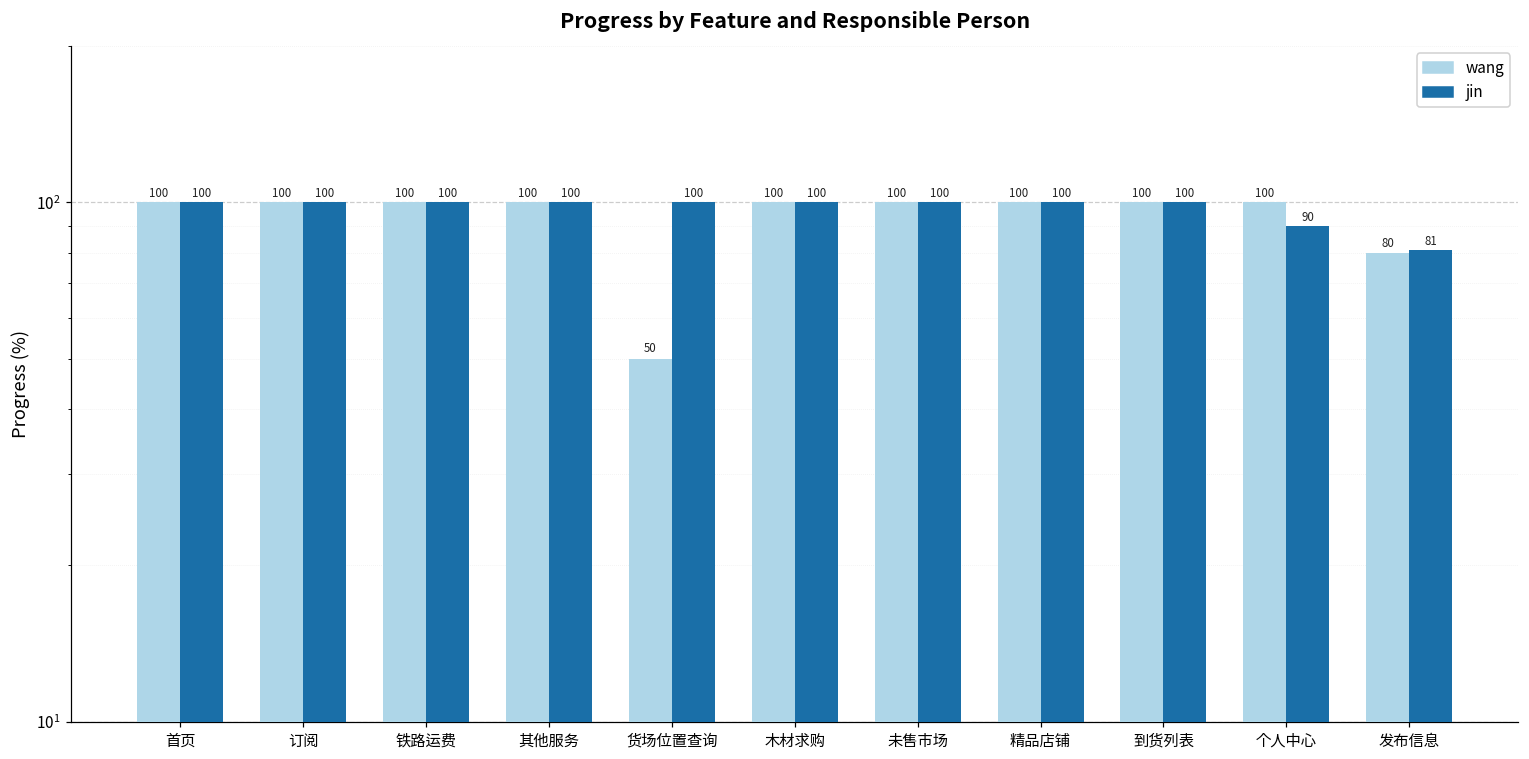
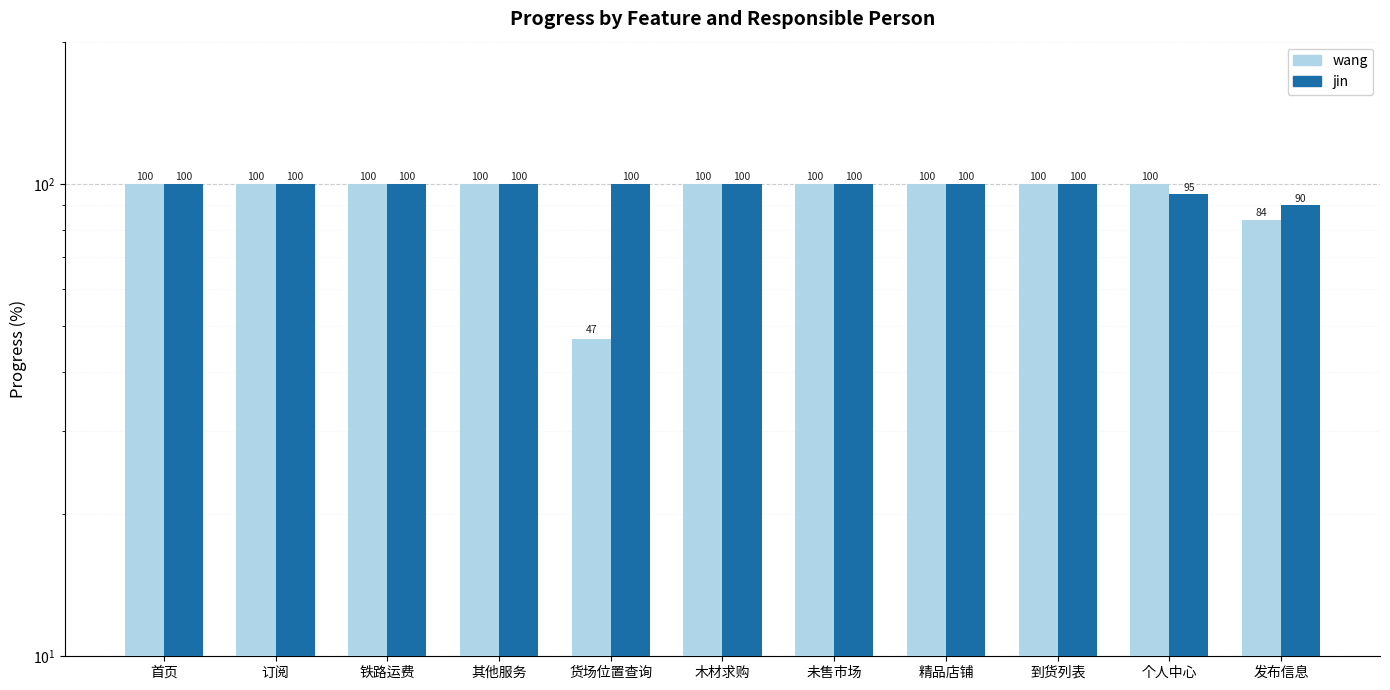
  {
    "wang": {
      "首页": 100,
      "订阅": 100,
      "铁路运费": 100,
      "其他服务": 100,
-     "货场位置查询": 50,
+     "货场位置查询": 47,
      "木材求购": 100,
      "未售市场": 100,
      "精品店铺": 100,
      "到货列表": 100,
      "个人中心": 100,
-     "发布信息": 80
+     "发布信息": 84
    },
    "jin": {
      "首页": 100,
      "订阅": 100,
      "铁路运费": 100,
      "其他服务": 100,
      "货场位置查询": 100,
      "木材求购": 100,
      "未售市场": 100,
      "精品店铺": 100,
      "到货列表": 100,
-     "个人中心": 90,
-     "发布信息": 81
+     "个人中心": 95,
+     "发布信息": 90
    }
  }
